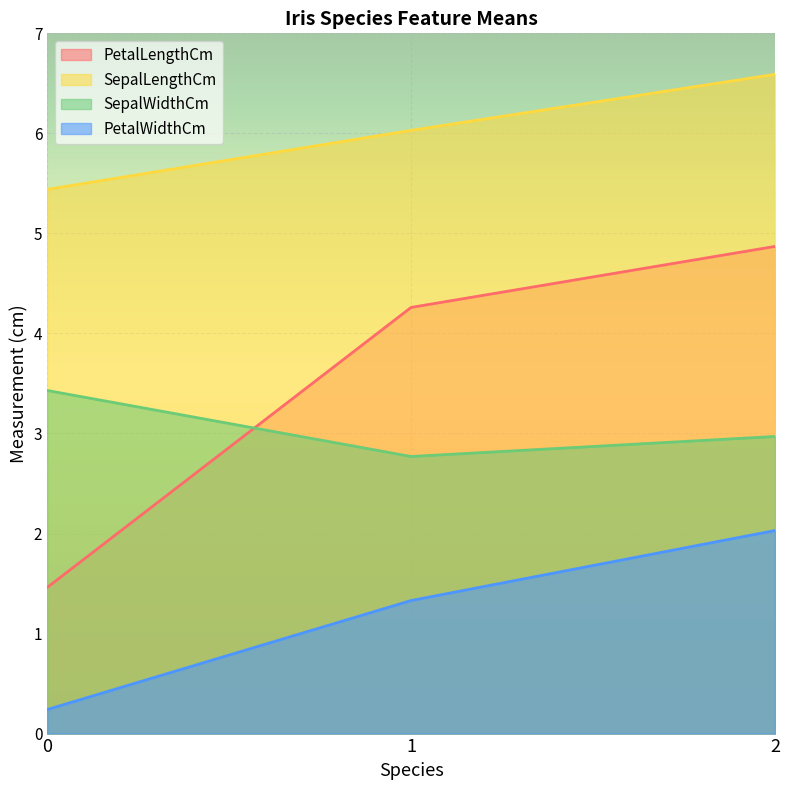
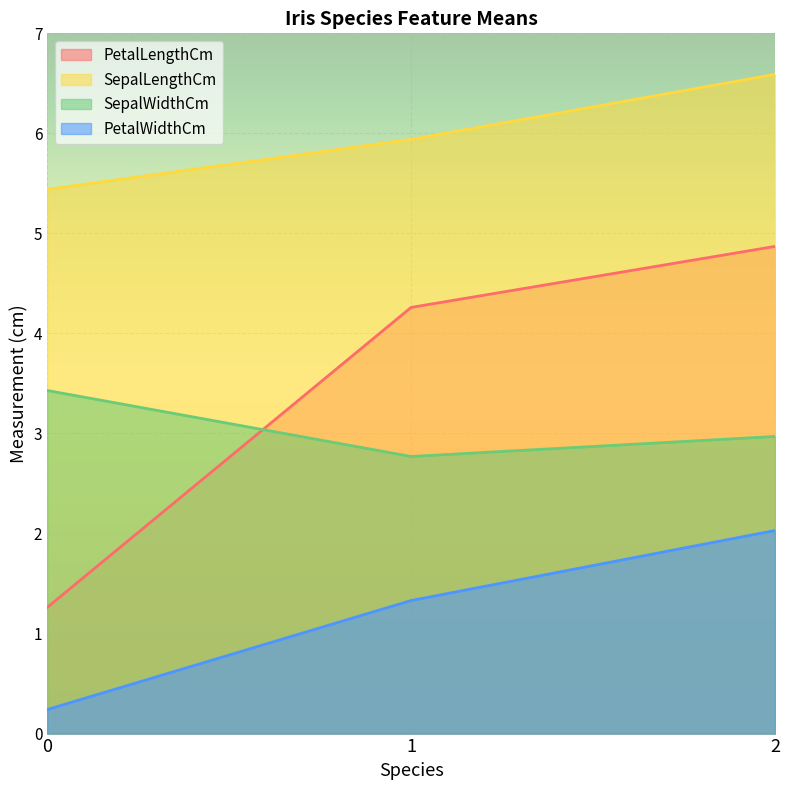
  {
    "PetalLengthCm": {
-     "0": 1.46,
+     "0": 1.26,
      "1": 4.26,
      "2": 4.87
    },
    "SepalLengthCm": {
      "0": 5.44,
-     "1": 6.03,
+     "1": 5.94,
      "2": 6.59
    },
    "SepalWidthCm": {
      "0": 3.43,
      "1": 2.77,
      "2": 2.97
    },
    "PetalWidthCm": {
      "0": 0.24,
      "1": 1.33,
      "2": 2.03
    }
  }
